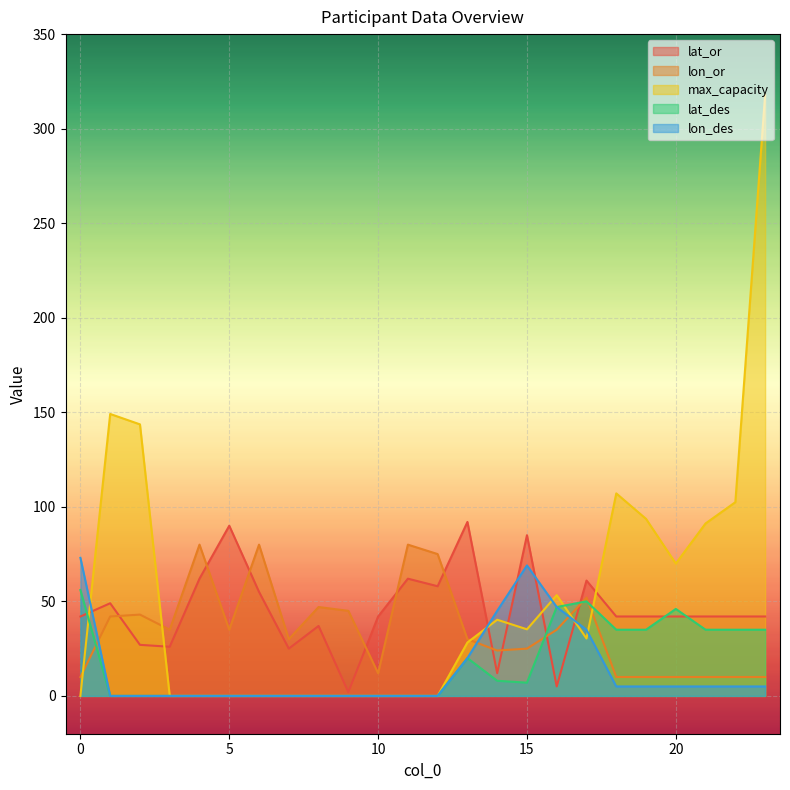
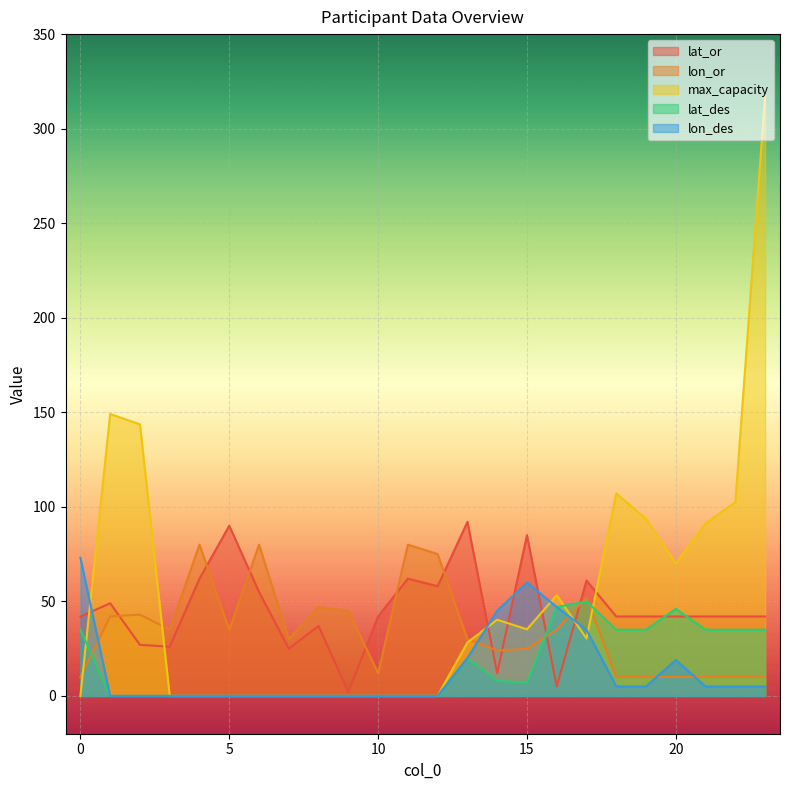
  {
    "lat_des": {
-     "0": 56,
+     "0": 35,
      "15": 7,
      "20": 46
    },
    "lon_des": {
      "0": 73,
-     "15": 69,
-     "20": 5
+     "15": 60,
+     "20": 19
    }
  }
